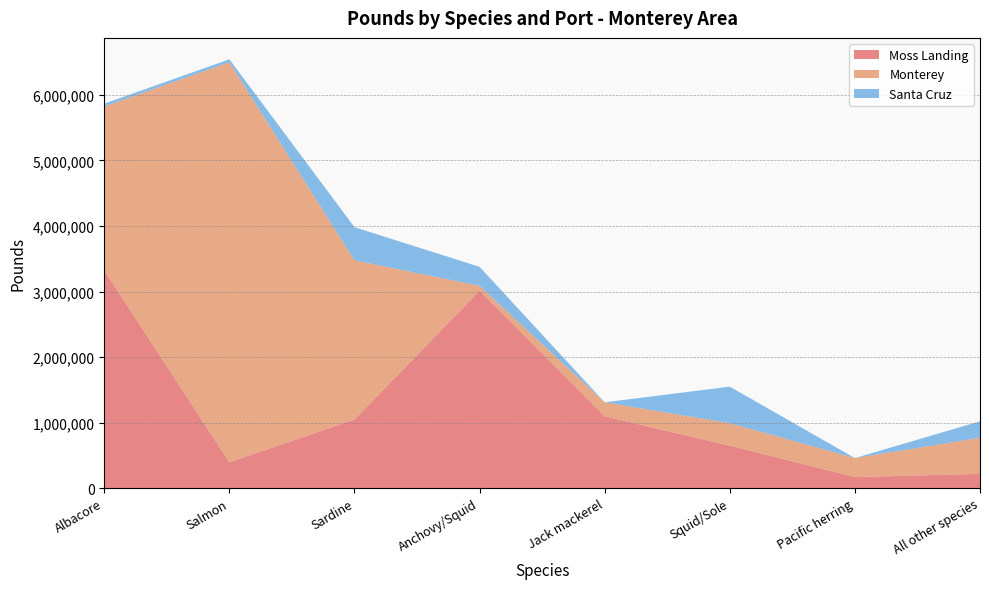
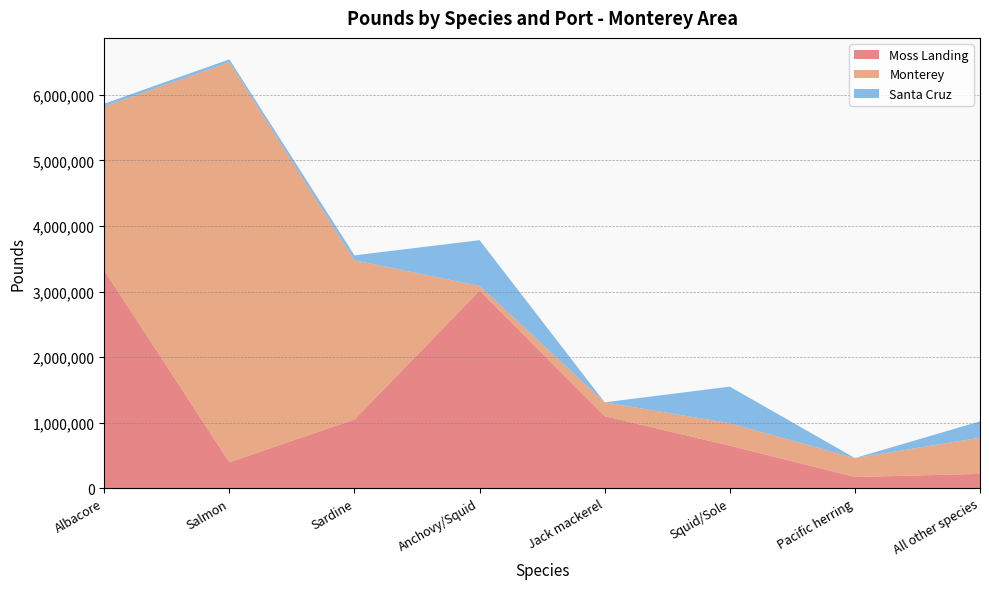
  {
    "Santa Cruz": {
      "Albacore": "0",
      "Salmon": "0",
-     "Sardine": "500,000",
-     "Anchovy/Squid": "300,000",
+     "Sardine": "100,000",
+     "Anchovy/Squid": "700,000",
      "Squid/Sole": "600,000",
      "All other species": "200,000"
    }
  }
